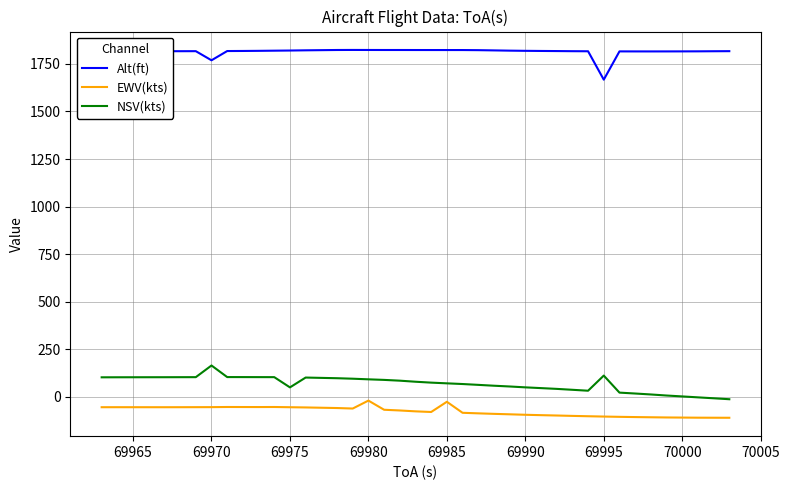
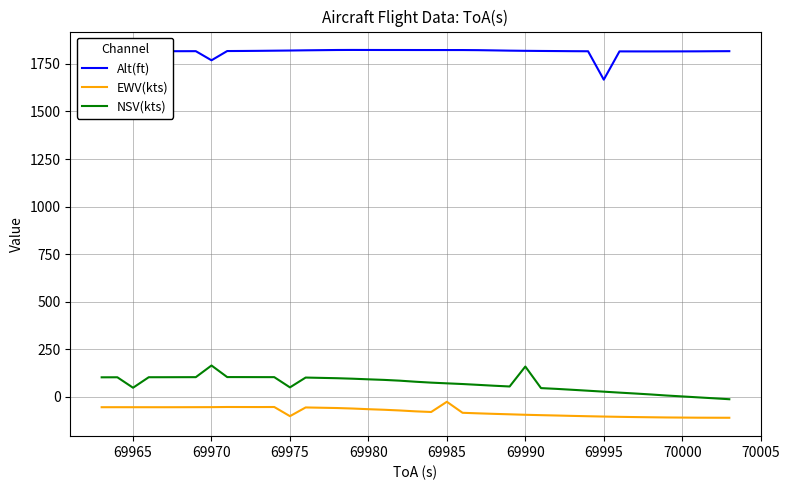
  {
    "Alt(ft)": {
      "69970": 1770,
      "69975": 1820,
      "69980": 1820,
      "69985": 1820,
      "69990": 1820,
      "69995": 1670,
      "70000": 1820
    },
    "EWV(kts)": {
      "69965": -50,
      "69970": -50,
-     "69975": -50,
-     "69980": -20,
+     "69975": -100,
+     "69980": -60,
      "69985": -30,
      "69990": -90,
      "69995": -100,
      "70000": -110
    },
    "NSV(kts)": {
-     "69965": 100,
+     "69965": 50,
      "69970": 170,
      "69975": 50,
      "69980": 90,
      "69985": 70,
-     "69990": 50,
-     "69995": 110,
+     "69990": 160,
+     "69995": 30,
      "70000": 0
    }
  }
